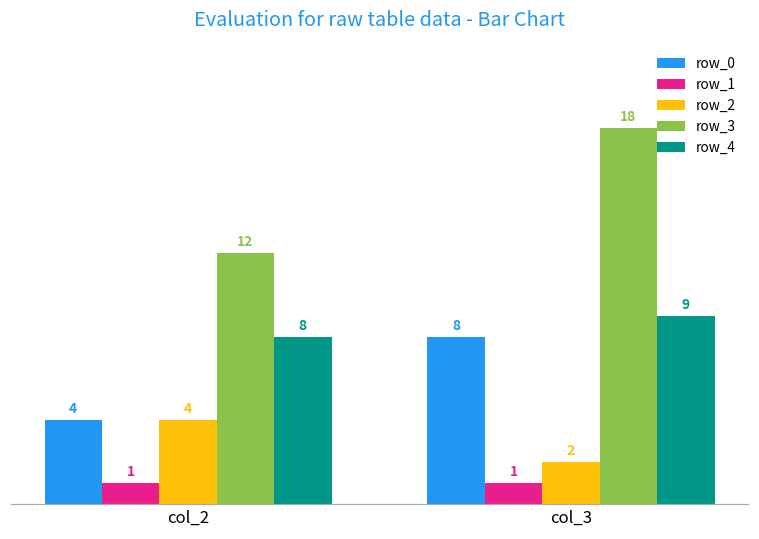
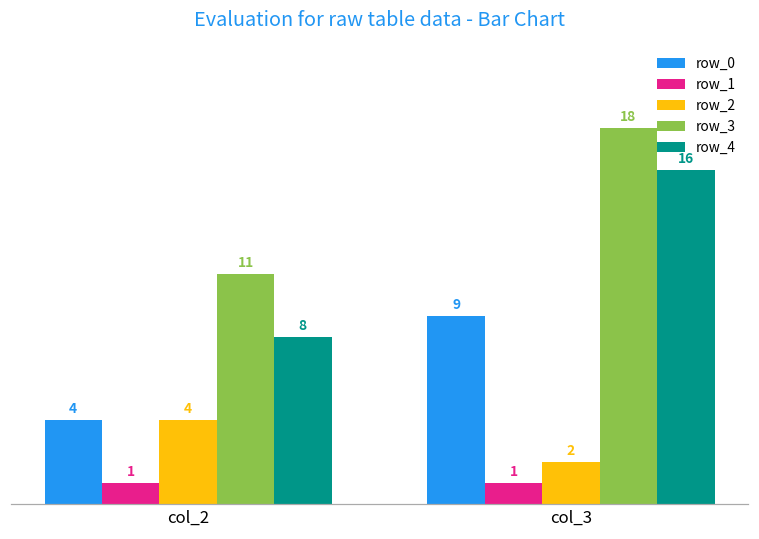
  {
    "row_0": {
      "col_2": 4,
-     "col_3": 8
+     "col_3": 9
    },
    "row_1": {
      "col_2": 1,
      "col_3": 1
    },
    "row_2": {
      "col_2": 4,
      "col_3": 2
    },
    "row_3": {
-     "col_2": 12,
+     "col_2": 11,
      "col_3": 18
    },
    "row_4": {
      "col_2": 8,
-     "col_3": 9
+     "col_3": 16
    }
  }
